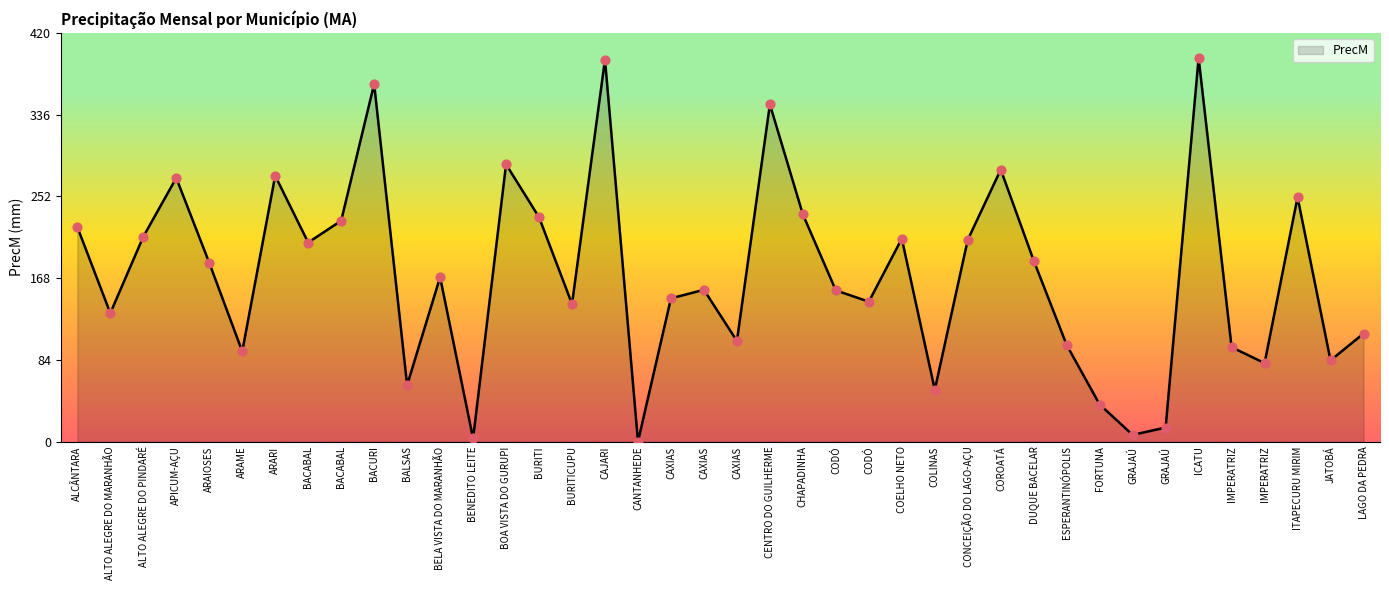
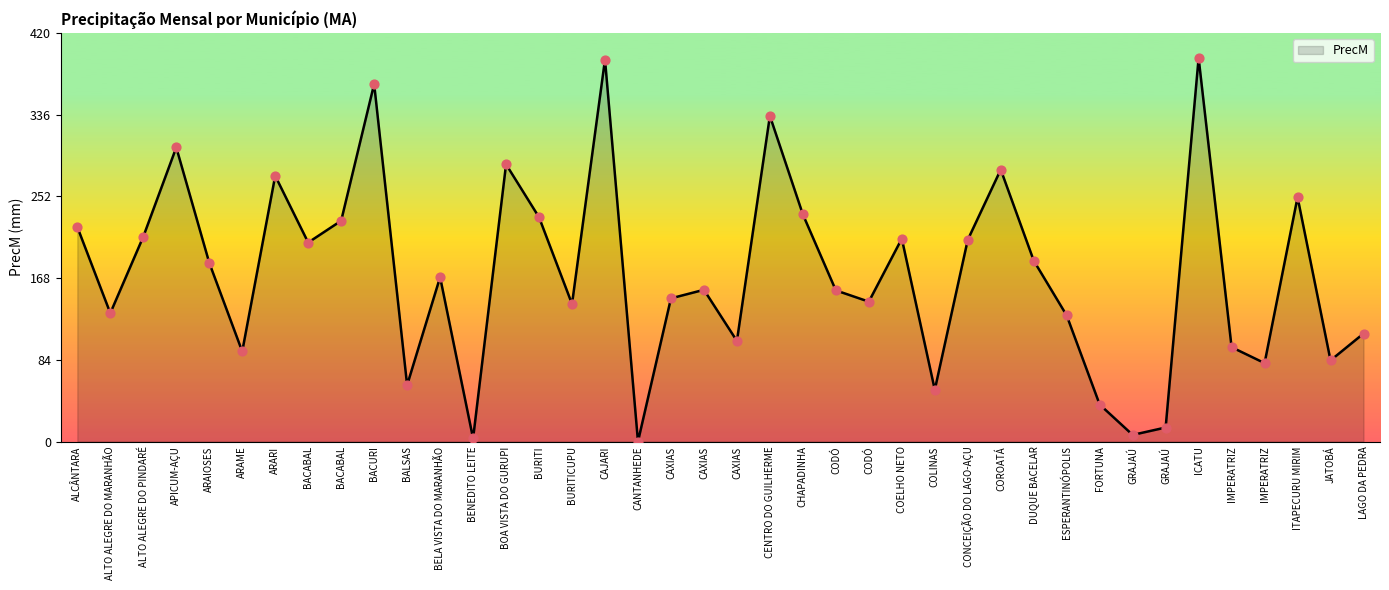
  {
    "ALCÂNTARA": 220,
    "ALTO ALEGRE DO MARANHÃO": 130,
    "ALTO ALEGRE DO PINDARÉ": 210,
-   "APICUM-AÇU": 270,
+   "APICUM-AÇU": 300,
    "ARAIOSES": 180,
    "ARAME": 90,
    "ARARI": 270,
    "BACURI": 370,
    "BALSAS": 60,
    "BELA VISTA DO MARANHÃO": 170,
    "BENEDITO LEITE": 0,
    "BOA VISTA DO GURUPI": 290,
    "BURITI": 230,
    "BURITICUPU": 140,
    "CAJARI": 390,
    "CANTANHEDE": 0,
-   "CENTRO DO GUILHERME": 350,
+   "CENTRO DO GUILHERME": 330,
    "CHAPADINHA": 230,
    "COELHO NETO": 210,
    "COLINAS": 50,
    "CONCEIÇÃO DO LAGO-AÇU": 210,
    "COROATÁ": 280,
    "DUQUE BACELAR": 190,
-   "ESPERANTINÓPOLIS": 100,
+   "ESPERANTINÓPOLIS": 130,
    "FORTUNA": 40,
    "ICATU": 390,
    "ITAPECURU MIRIM": 250,
    "JATOBÁ": 80,
    "LAGO DA PEDRA": 110
  }
